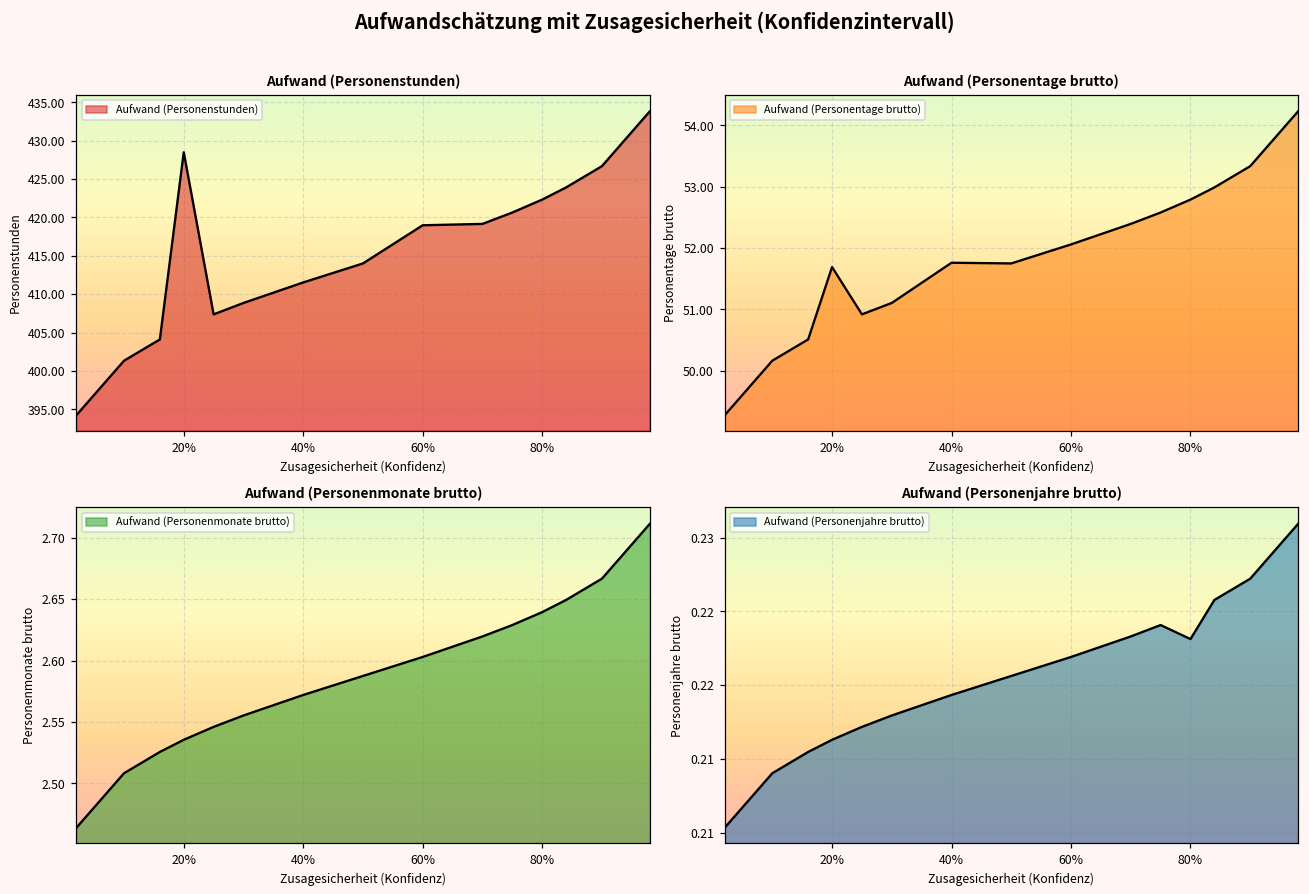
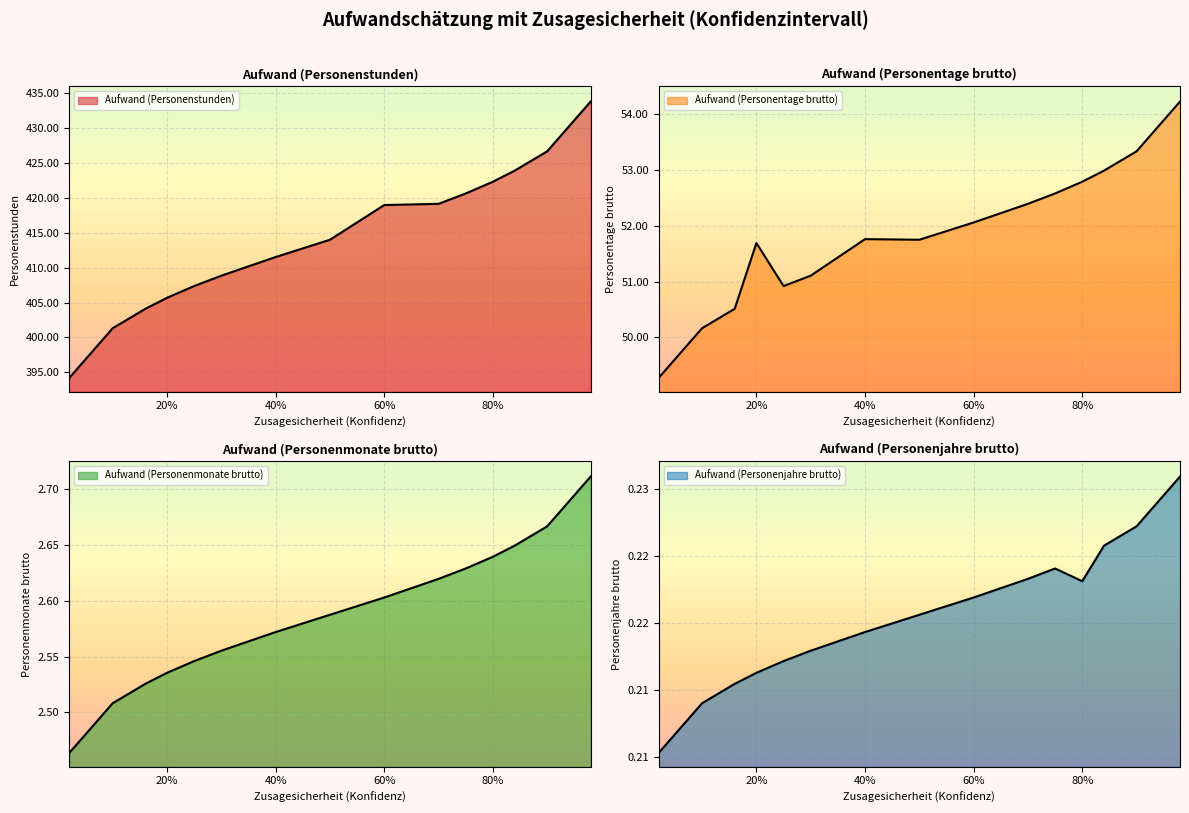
  {
    "Aufwand (Personenstunden)": {
-     "20%": 428,
+     "20%": 406,
      "40%": 412,
      "60%": 419,
      "80%": 422
    },
    "Aufwand (Personentage brutto)": {
      "20%": 51.7,
      "40%": 51.8,
      "60%": 52.1,
      "80%": 52.8
    },
    "Aufwand (Personenmonate brutto)": {
      "20%": 2.536,
      "40%": 2.572,
      "60%": 2.603,
      "80%": 2.639
    }
  }
